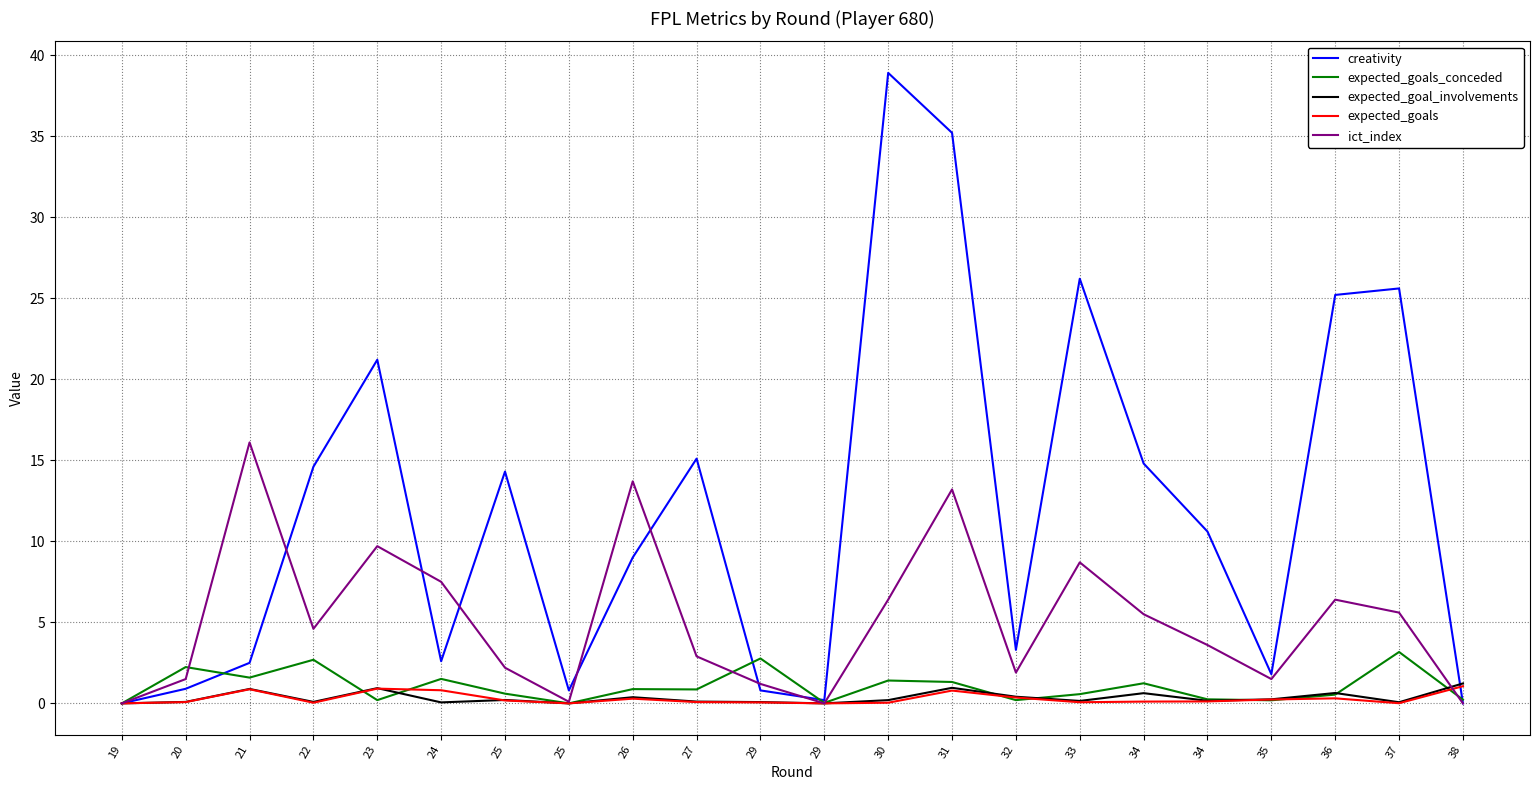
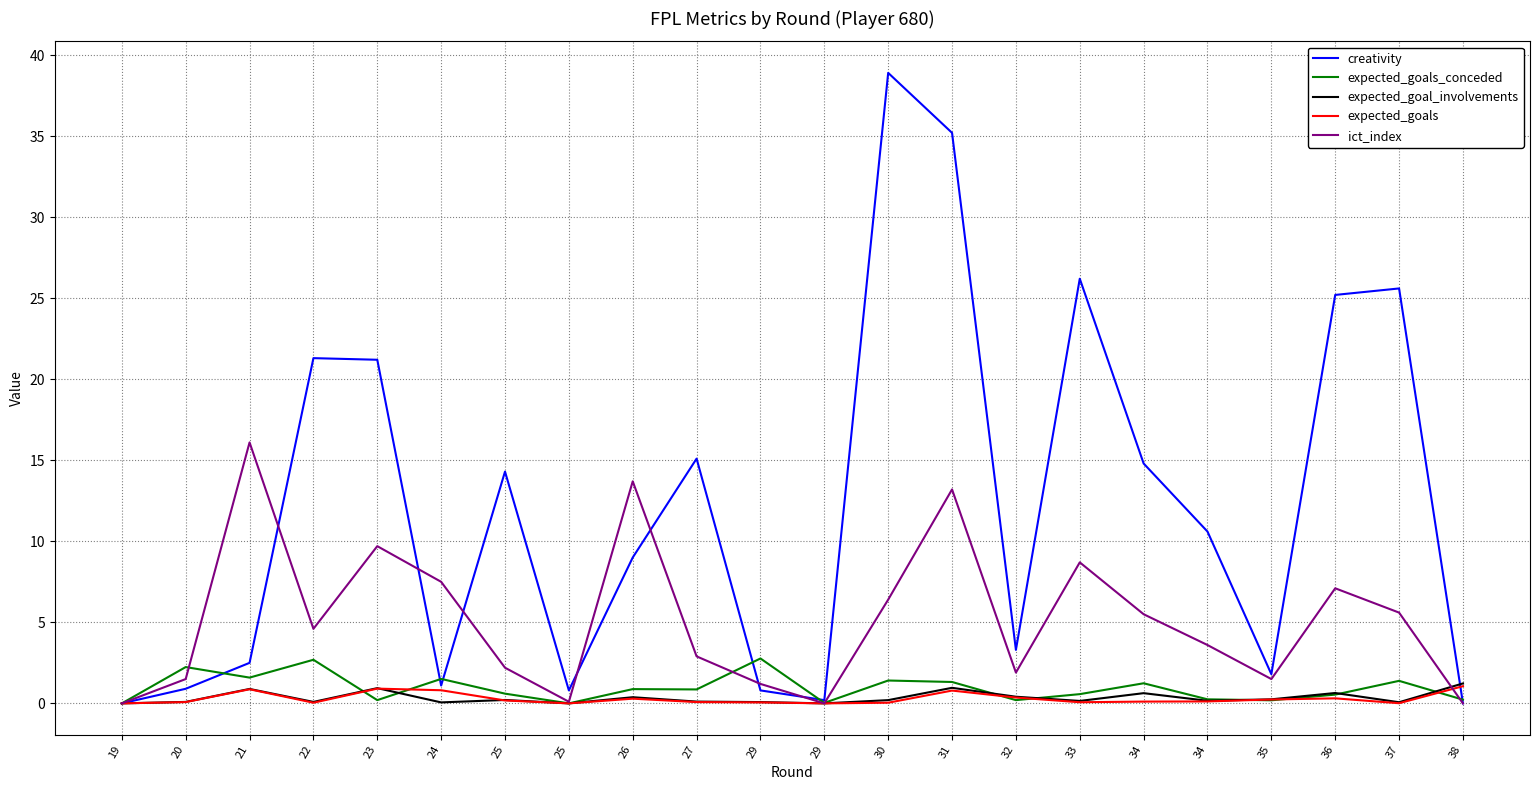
  {
    "creativity": {
      "20": 0.9,
      "21": 2.5,
-     "22": 14.6,
+     "22": 21.3,
      "23": 21.2,
-     "24": 2.6,
+     "24": 1.1,
      "26": 9.0,
      "27": 15.1,
      "30": 38.9,
      "31": 35.2,
      "32": 3.3,
      "33": 26.2,
      "35": 1.8,
      "36": 25.2,
      "37": 25.6
    },
    "expected_goals_conceded": {
      "20": 2.2,
      "21": 1.6,
      "22": 2.7,
      "23": 0.2,
      "24": 1.5,
      "26": 0.9,
      "27": 0.9,
      "30": 1.4,
      "31": 1.3,
      "32": 0.2,
      "33": 0.6,
-     "37": 3.2,
+     "37": 1.4,
      "38": 0.2
    },
    "expected_goal_involvements": {
      "24": 0.1,
      "30": 0.2,
      "31": 1.0,
      "38": 1.2
    },
    "expected_goals": {
      "24": 0.8,
      "30": 0.0,
      "31": 0.8,
      "36": 0.3,
      "38": 1.1
    },
    "ict_index": {
      "20": 1.5,
      "21": 16.1,
      "22": 4.6,
      "23": 9.7,
      "24": 7.5,
      "26": 13.7,
      "27": 2.9,
      "30": 6.4,
      "31": 13.2,
      "32": 1.9,
      "33": 8.7,
      "35": 1.5,
-     "36": 6.4,
+     "36": 7.1,
      "37": 5.6
    }
  }
